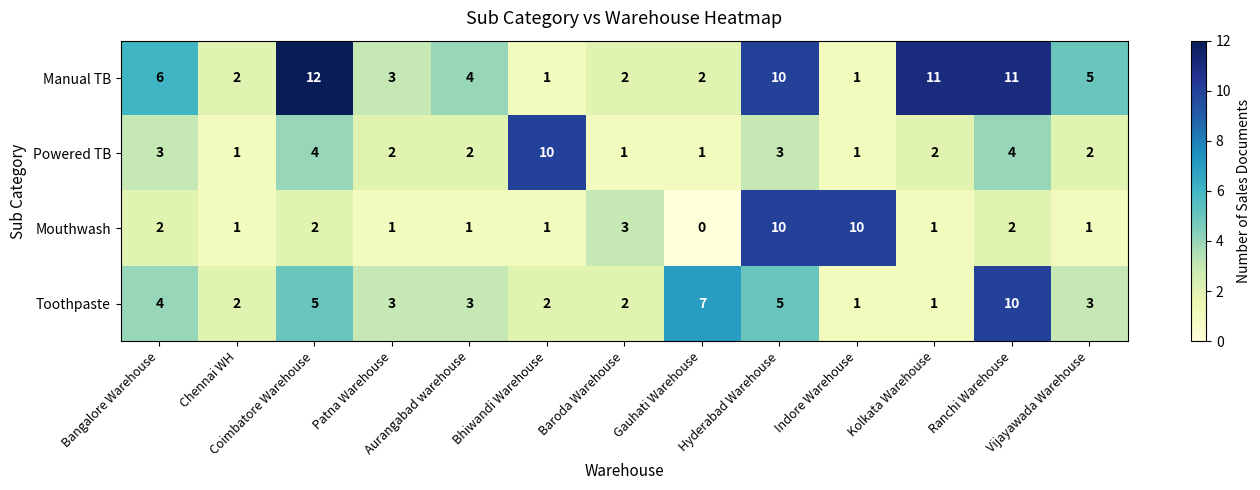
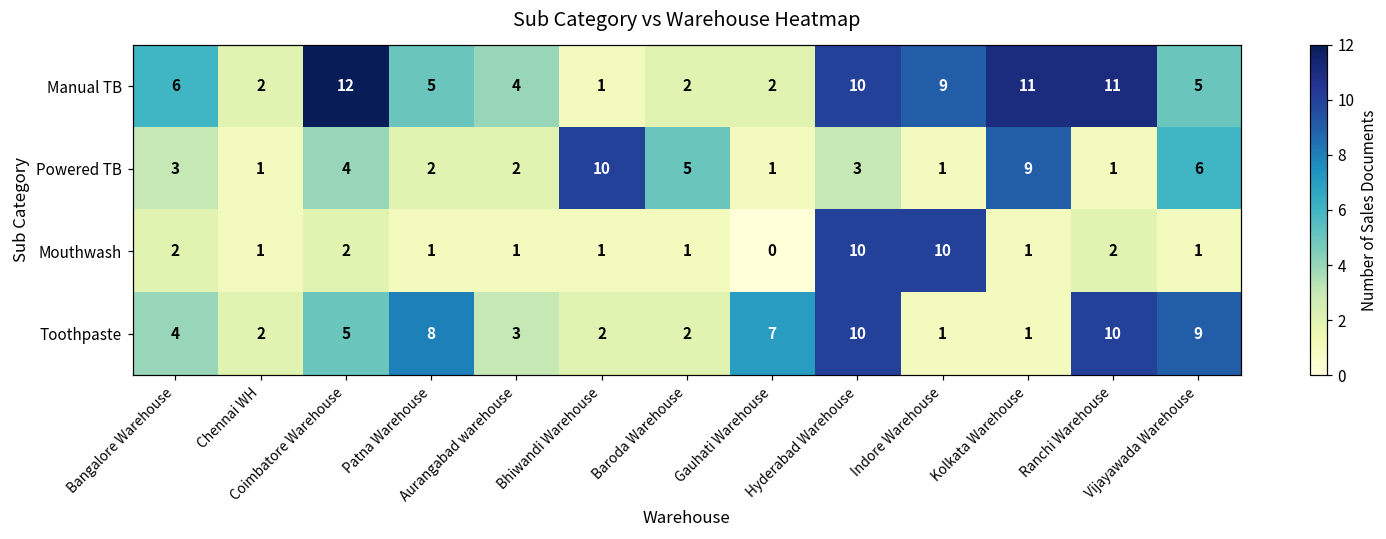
  {
    "Manual TB": {
      "Bangalore Warehouse": 6,
      "Chennai WH": 2,
      "Coimbatore Warehouse": 12,
-     "Patna Warehouse": 3,
+     "Patna Warehouse": 5,
      "Aurangabad warehouse": 4,
      "Bhiwandi Warehouse": 1,
      "Baroda Warehouse": 2,
      "Gauhati Warehouse": 2,
      "Hyderabad Warehouse": 10,
-     "Indore Warehouse": 1,
+     "Indore Warehouse": 9,
      "Kolkata Warehouse": 11,
      "Ranchi Warehouse": 11,
      "Vijayawada Warehouse": 5
    },
    "Powered TB": {
      "Bangalore Warehouse": 3,
      "Chennai WH": 1,
      "Coimbatore Warehouse": 4,
      "Patna Warehouse": 2,
      "Aurangabad warehouse": 2,
      "Bhiwandi Warehouse": 10,
-     "Baroda Warehouse": 1,
+     "Baroda Warehouse": 5,
      "Gauhati Warehouse": 1,
      "Hyderabad Warehouse": 3,
      "Indore Warehouse": 1,
-     "Kolkata Warehouse": 2,
-     "Ranchi Warehouse": 4,
-     "Vijayawada Warehouse": 2
+     "Kolkata Warehouse": 9,
+     "Ranchi Warehouse": 1,
+     "Vijayawada Warehouse": 6
    },
    "Mouthwash": {
      "Bangalore Warehouse": 2,
      "Chennai WH": 1,
      "Coimbatore Warehouse": 2,
      "Patna Warehouse": 1,
      "Aurangabad warehouse": 1,
      "Bhiwandi Warehouse": 1,
-     "Baroda Warehouse": 3,
+     "Baroda Warehouse": 1,
      "Gauhati Warehouse": 0,
      "Hyderabad Warehouse": 10,
      "Indore Warehouse": 10,
      "Kolkata Warehouse": 1,
      "Ranchi Warehouse": 2,
      "Vijayawada Warehouse": 1
    },
    "Toothpaste": {
      "Bangalore Warehouse": 4,
      "Chennai WH": 2,
      "Coimbatore Warehouse": 5,
-     "Patna Warehouse": 3,
+     "Patna Warehouse": 8,
      "Aurangabad warehouse": 3,
      "Bhiwandi Warehouse": 2,
      "Baroda Warehouse": 2,
      "Gauhati Warehouse": 7,
-     "Hyderabad Warehouse": 5,
+     "Hyderabad Warehouse": 10,
      "Indore Warehouse": 1,
      "Kolkata Warehouse": 1,
      "Ranchi Warehouse": 10,
-     "Vijayawada Warehouse": 3
+     "Vijayawada Warehouse": 9
    }
  }
